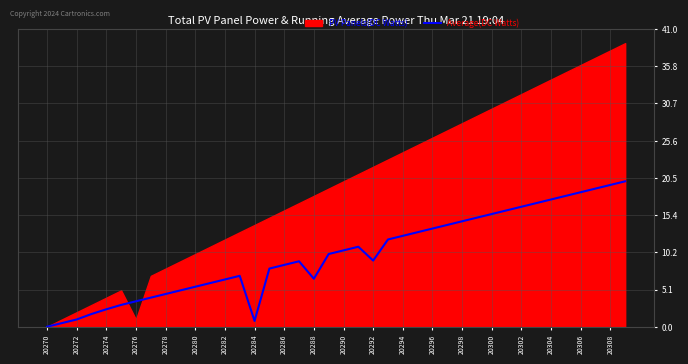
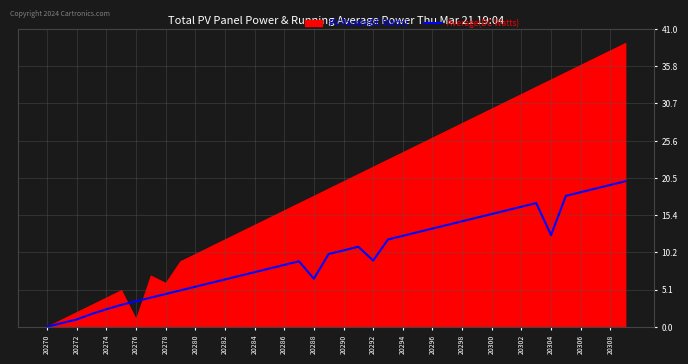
  {
    "Average(DC Watts)": {
      "20272": 1,
      "20274": 2,
      "20276": 4,
      "20278": 5,
      "20280": 6,
      "20282": 7,
-     "20284": 1,
+     "20284": 8,
      "20286": 9,
      "20288": 7,
      "20290": 11,
      "20292": 9,
      "20294": 13,
      "20296": 14,
      "20298": 15,
      "20300": 16,
      "20302": 17,
-     "20304": 18,
+     "20304": 13,
      "20306": 19,
      "20308": 20
    },
    "PV Panels(DC Watts)": {
      "20272": 2,
      "20274": 4,
      "20276": 1,
-     "20278": 8,
+     "20278": 6,
      "20280": 10,
      "20282": 12,
      "20284": 14,
      "20286": 16,
      "20288": 18,
      "20290": 20,
      "20292": 22,
      "20294": 24,
      "20296": 26,
      "20298": 28,
      "20300": 30,
      "20302": 32,
      "20304": 34,
      "20306": 36,
      "20308": 38
    }
  }
